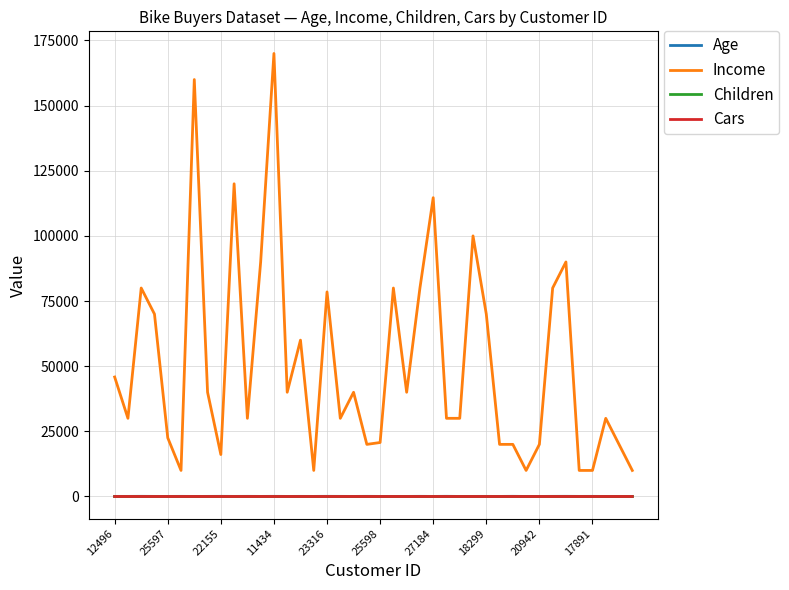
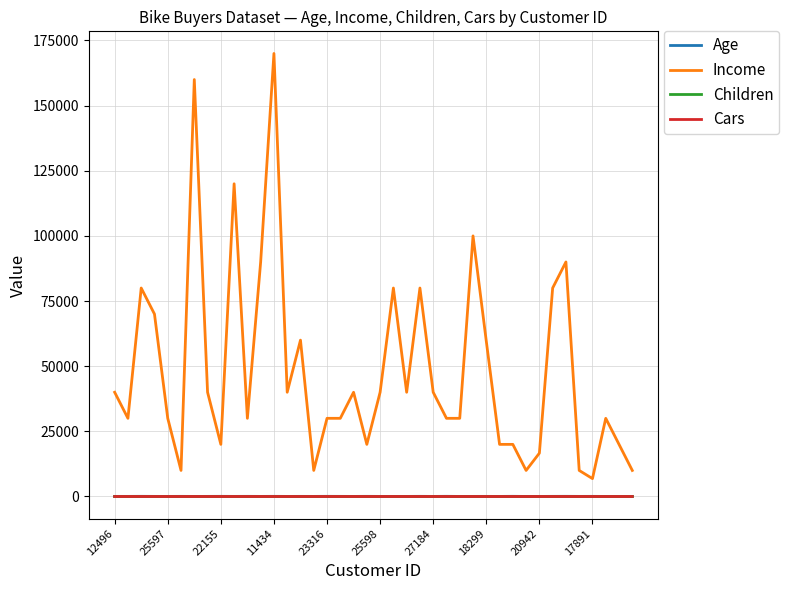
  {
    "Cars": {
      "12496": 0,
      "25597": 0,
      "22155": 0,
      "11434": 0,
      "23316": 0,
      "25598": 0,
      "27184": 0,
      "18299": 0,
      "20942": 0,
      "17891": 0
    },
    "Income": {
-     "12496": 46000,
-     "25597": 23000,
-     "22155": 16000,
+     "12496": 40000,
+     "25597": 30000,
+     "22155": 20000,
      "11434": 170000,
-     "23316": 79000,
-     "25598": 21000,
-     "27184": 115000,
-     "18299": 70000,
-     "20942": 20000,
-     "17891": 10000
+     "23316": 30000,
+     "25598": 40000,
+     "27184": 40000,
+     "18299": 60000,
+     "20942": 17000,
+     "17891": 7000
    }
  }
